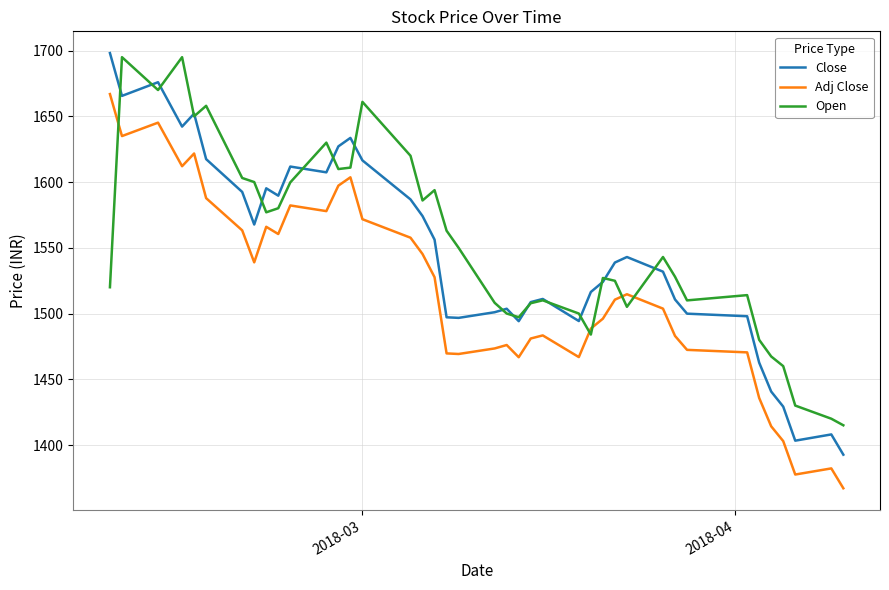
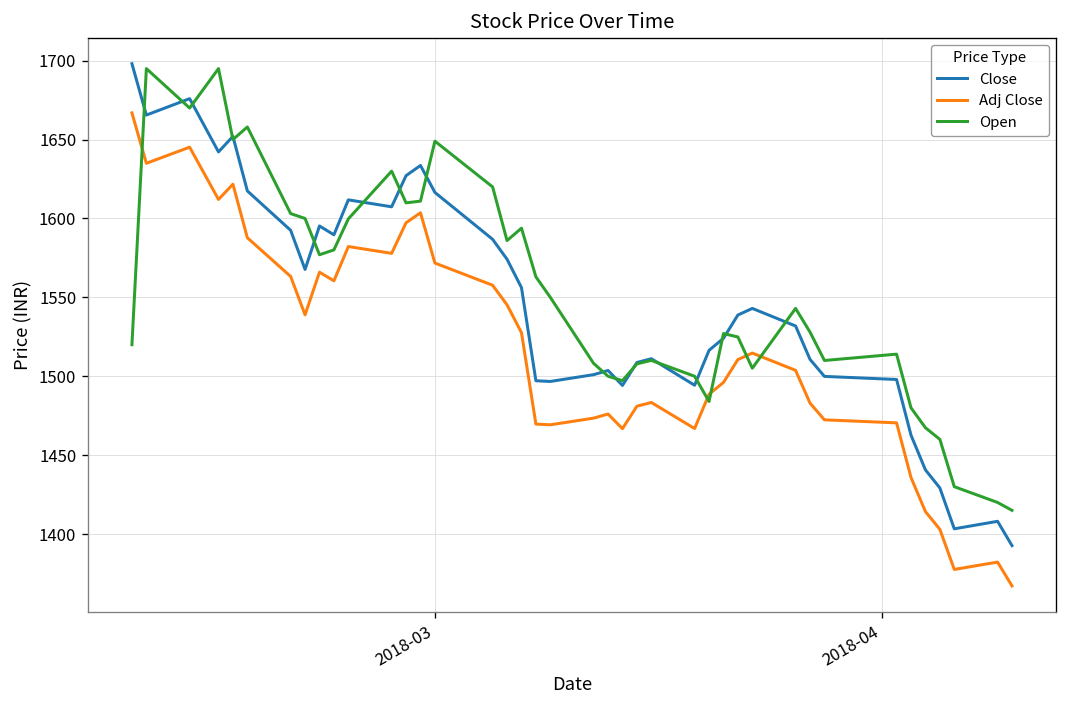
  {
    "Close": {
      "2018-03": 1617
    },
    "Adj Close": {
      "2018-03": 1572
    },
    "Open": {
-     "2018-03": 1661
+     "2018-03": 1649
    }
  }
